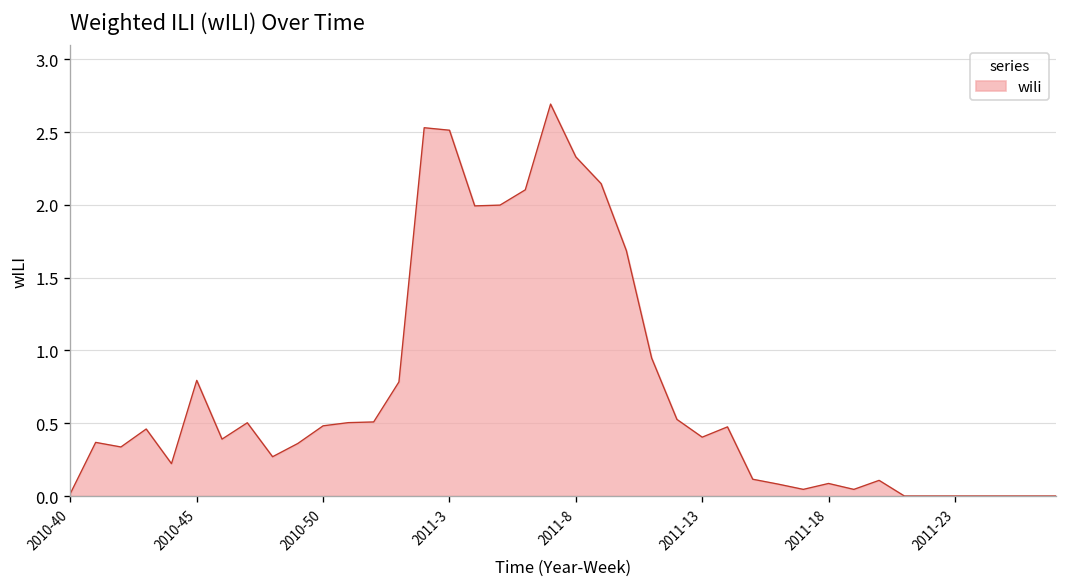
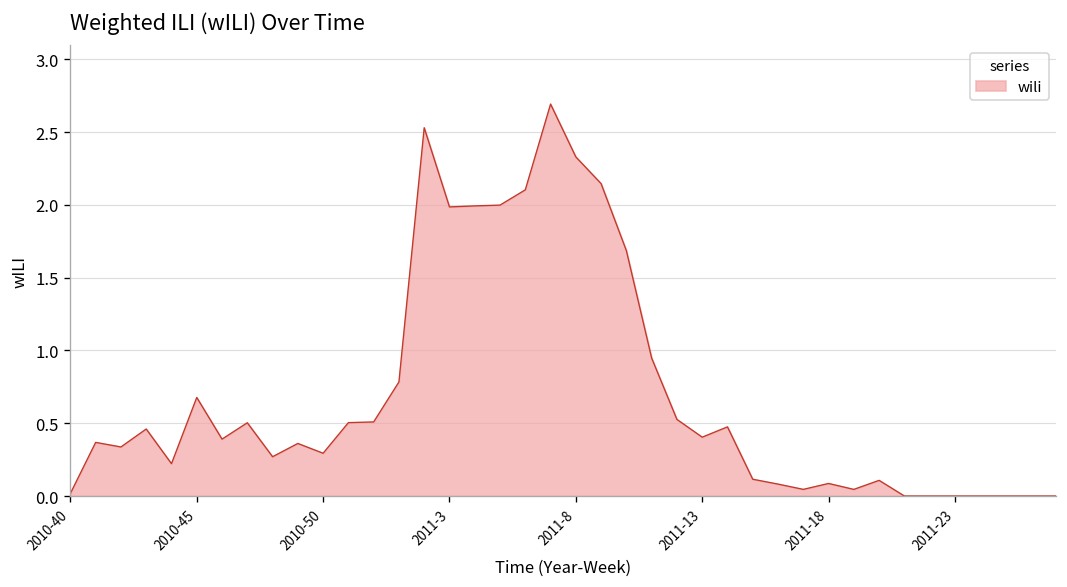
  {
    "2010-40": 0.02,
-   "2010-45": 0.79,
-   "2010-50": 0.48,
-   "2011-3": 2.51,
+   "2010-45": 0.68,
+   "2010-50": 0.29,
+   "2011-3": 1.99,
    "2011-8": 2.33,
    "2011-13": 0.40,
    "2011-18": 0.09,
    "2011-23": 0.00
  }
